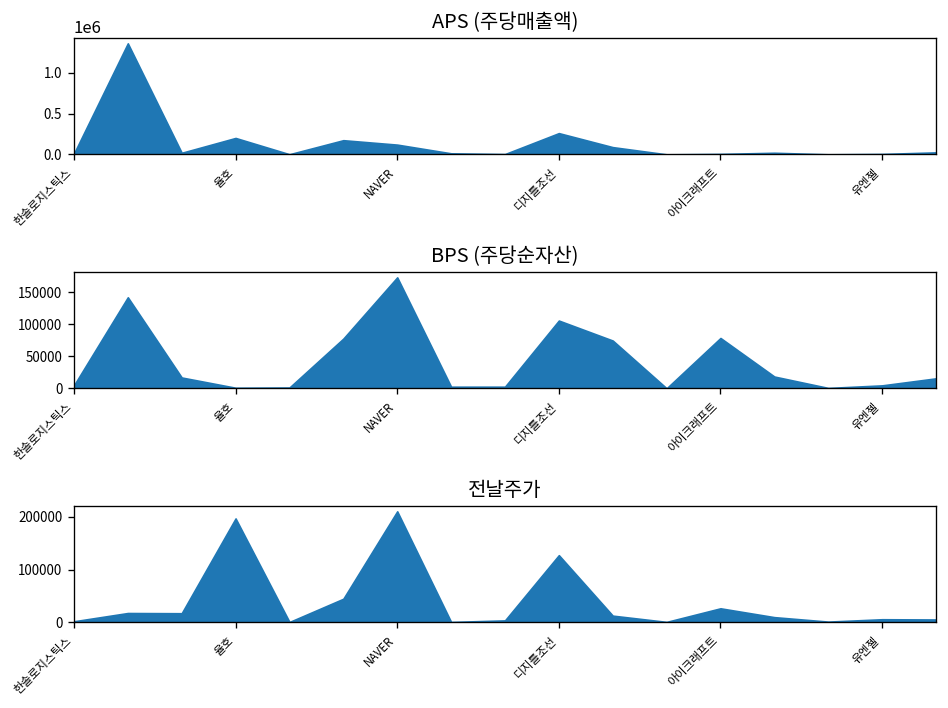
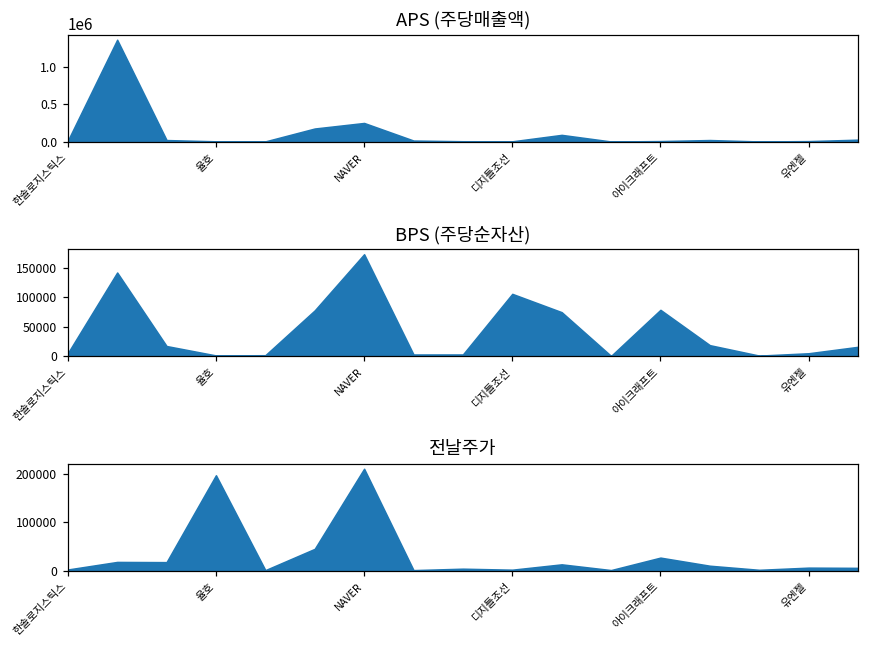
  {
    "APS (주당매출액)": {
-     "율호": 200000,
-     "NAVER": 100000,
-     "디지틀조선": 300000
+     "율호": 0,
+     "NAVER": 200000,
+     "디지틀조선": 0
    },
    "BPS (주당순자산)": {
      "한솔로지스틱스": 0,
      "NAVER": 170000,
      "디지틀조선": 110000,
      "아이크래프트": 80000,
      "유엔젤": 0
    },
    "전날주가": {
      "율호": 200000,
      "NAVER": 210000,
-     "디지틀조선": 130000,
+     "디지틀조선": 0,
      "아이크래프트": 30000,
      "유엔젤": 10000
    }
  }
